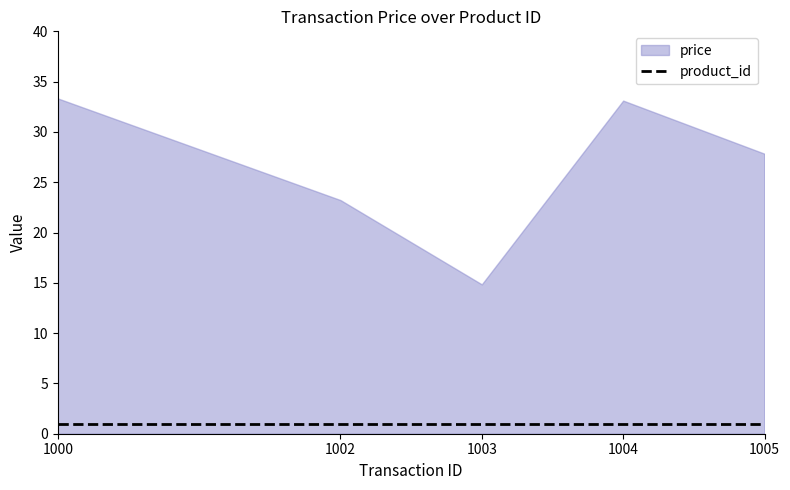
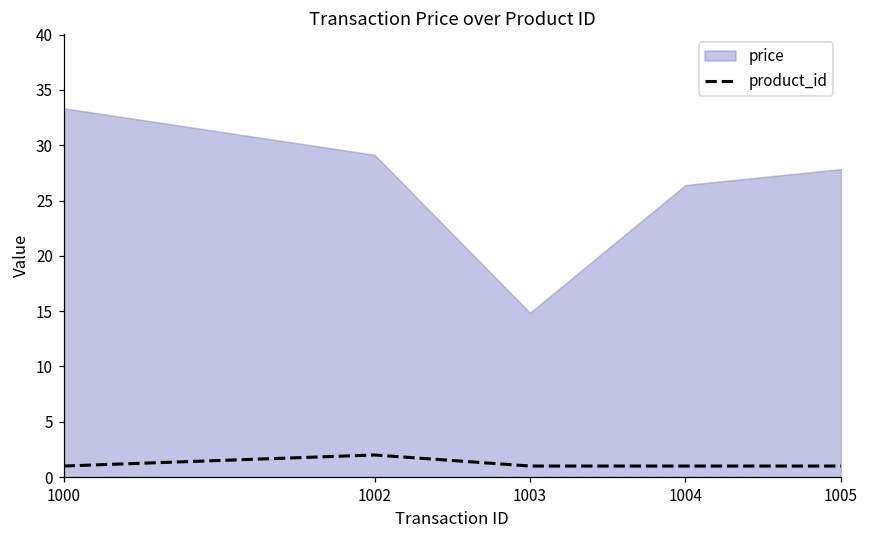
  {
    "product_id": {
      "1000": 1,
-     "1002": 1,
+     "1002": 2,
      "1003": 1,
      "1004": 1,
      "1005": 1
    },
    "price": {
      "1000": 33.3,
-     "1002": 23.2,
+     "1002": 29.1,
      "1003": 14.9,
-     "1004": 33.1,
+     "1004": 26.4,
      "1005": 27.8
    }
  }
